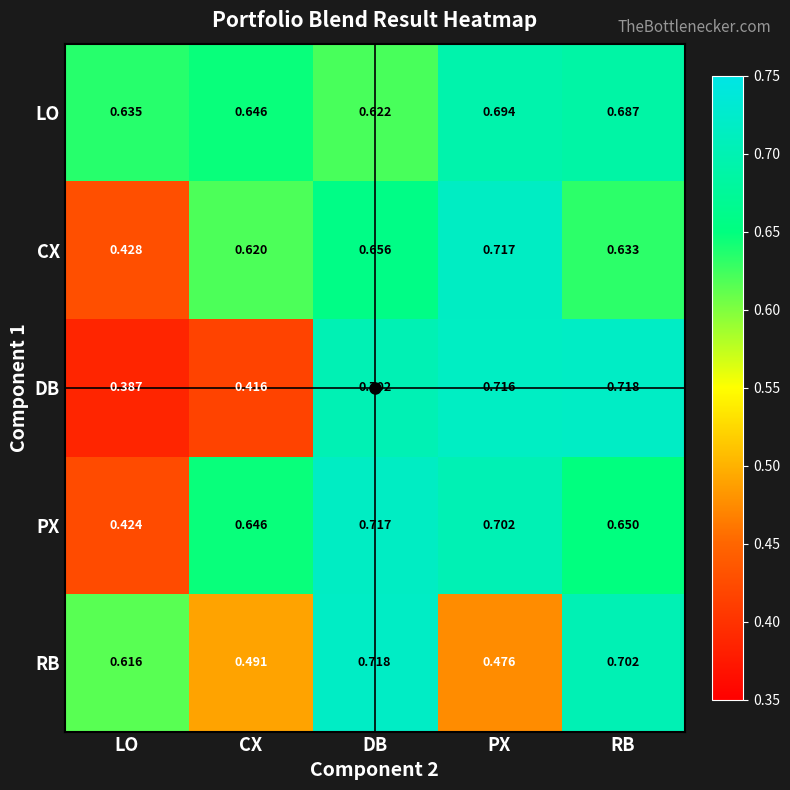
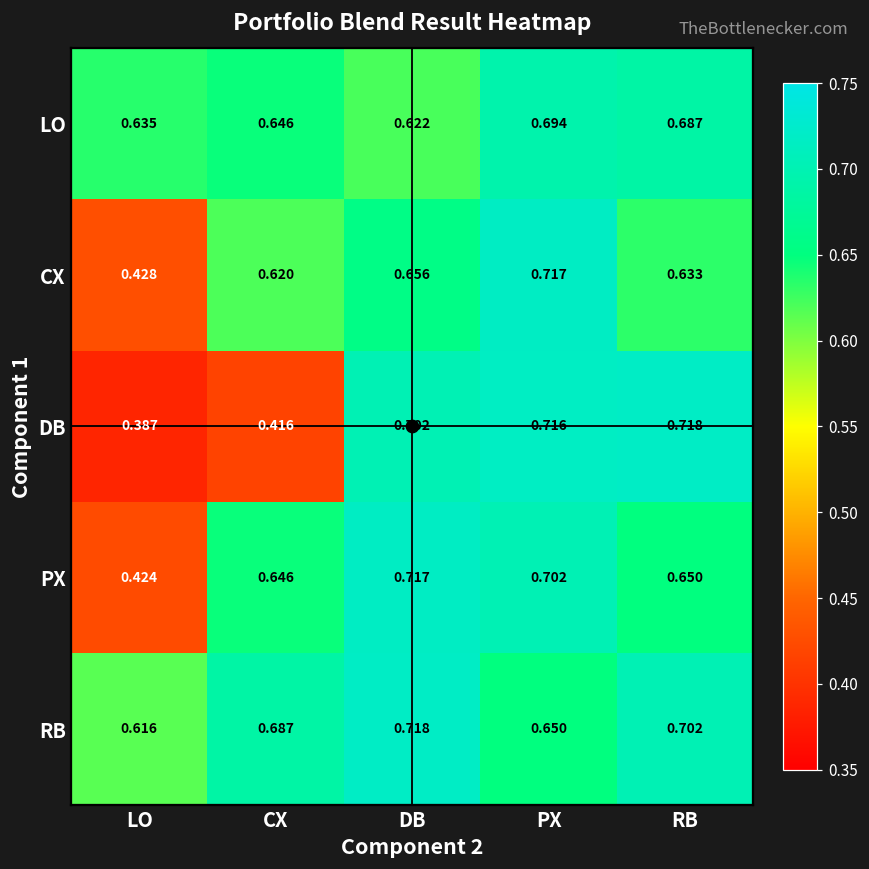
  {
    "LO": {
      "LO": 0.635,
      "CX": 0.646,
      "DB": 0.622,
      "PX": 0.694,
      "RB": 0.687
    },
    "CX": {
      "LO": 0.428,
      "CX": 0.620,
      "DB": 0.656,
      "PX": 0.717,
      "RB": 0.633
    },
    "DB": {
      "LO": 0.387,
      "CX": 0.416,
      "PX": 0.716,
      "RB": 0.718
    },
    "PX": {
      "LO": 0.424,
      "CX": 0.646,
      "DB": 0.717,
      "PX": 0.702,
      "RB": 0.650
    },
    "RB": {
      "LO": 0.616,
-     "CX": 0.491,
+     "CX": 0.687,
      "DB": 0.718,
-     "PX": 0.476,
+     "PX": 0.650,
      "RB": 0.702
    }
  }
